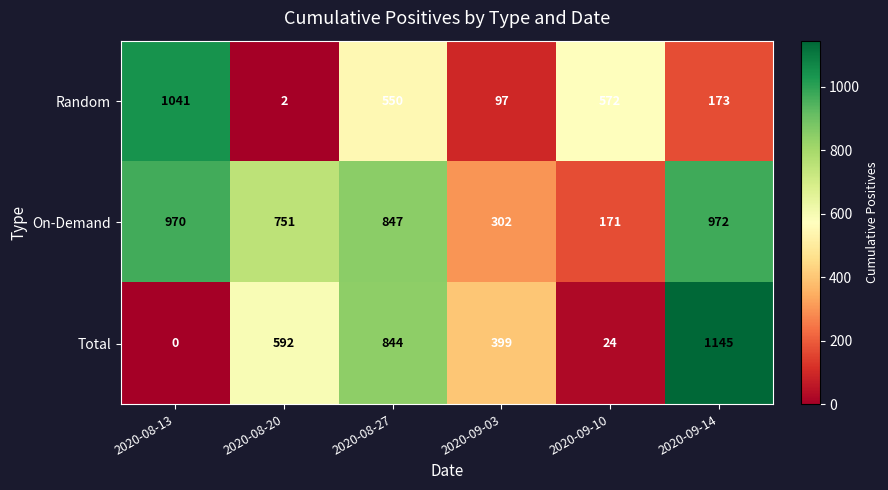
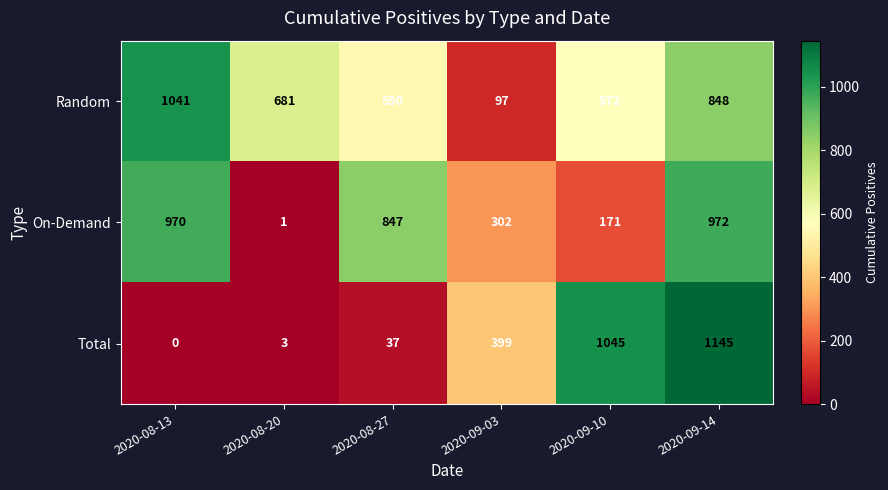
  {
    "Random": {
      "2020-08-13": 1041,
-     "2020-08-20": 2,
+     "2020-08-20": 681,
      "2020-08-27": 550,
      "2020-09-03": 97,
      "2020-09-10": 572,
-     "2020-09-14": 173
+     "2020-09-14": 848
    },
    "On-Demand": {
      "2020-08-13": 970,
-     "2020-08-20": 751,
+     "2020-08-20": 1,
      "2020-08-27": 847,
      "2020-09-03": 302,
      "2020-09-10": 171,
      "2020-09-14": 972
    },
    "Total": {
      "2020-08-13": 0,
-     "2020-08-20": 592,
-     "2020-08-27": 844,
+     "2020-08-20": 3,
+     "2020-08-27": 37,
      "2020-09-03": 399,
-     "2020-09-10": 24,
+     "2020-09-10": 1045,
      "2020-09-14": 1145
    }
  }
